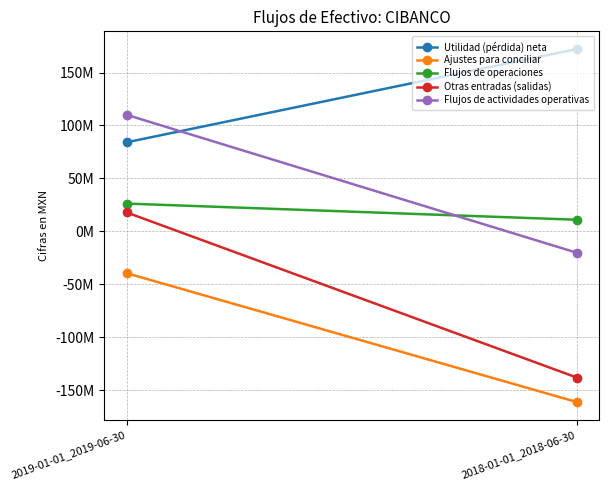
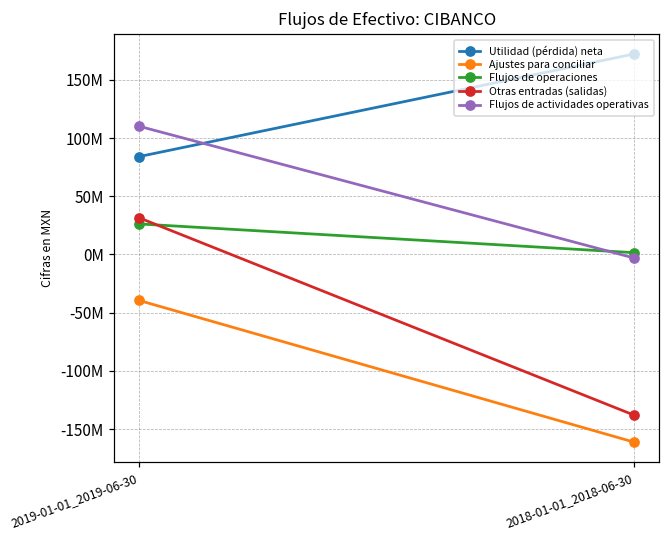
  {
    "Utilidad (pérdida) neta": {
      "2019-01-01_2019-06-30": 84000000
    },
    "Ajustes para conciliar": {
      "2019-01-01_2019-06-30": -40000000,
      "2018-01-01_2018-06-30": -161000000
    },
    "Flujos de operaciones": {
      "2019-01-01_2019-06-30": 26000000,
-     "2018-01-01_2018-06-30": 11000000
+     "2018-01-01_2018-06-30": 2000000
    },
    "Otras entradas (salidas)": {
-     "2019-01-01_2019-06-30": 18000000,
+     "2019-01-01_2019-06-30": 31000000,
      "2018-01-01_2018-06-30": -138000000
    },
    "Flujos de actividades operativas": {
      "2019-01-01_2019-06-30": 110000000,
-     "2018-01-01_2018-06-30": -20000000
+     "2018-01-01_2018-06-30": -3000000
    }
  }
